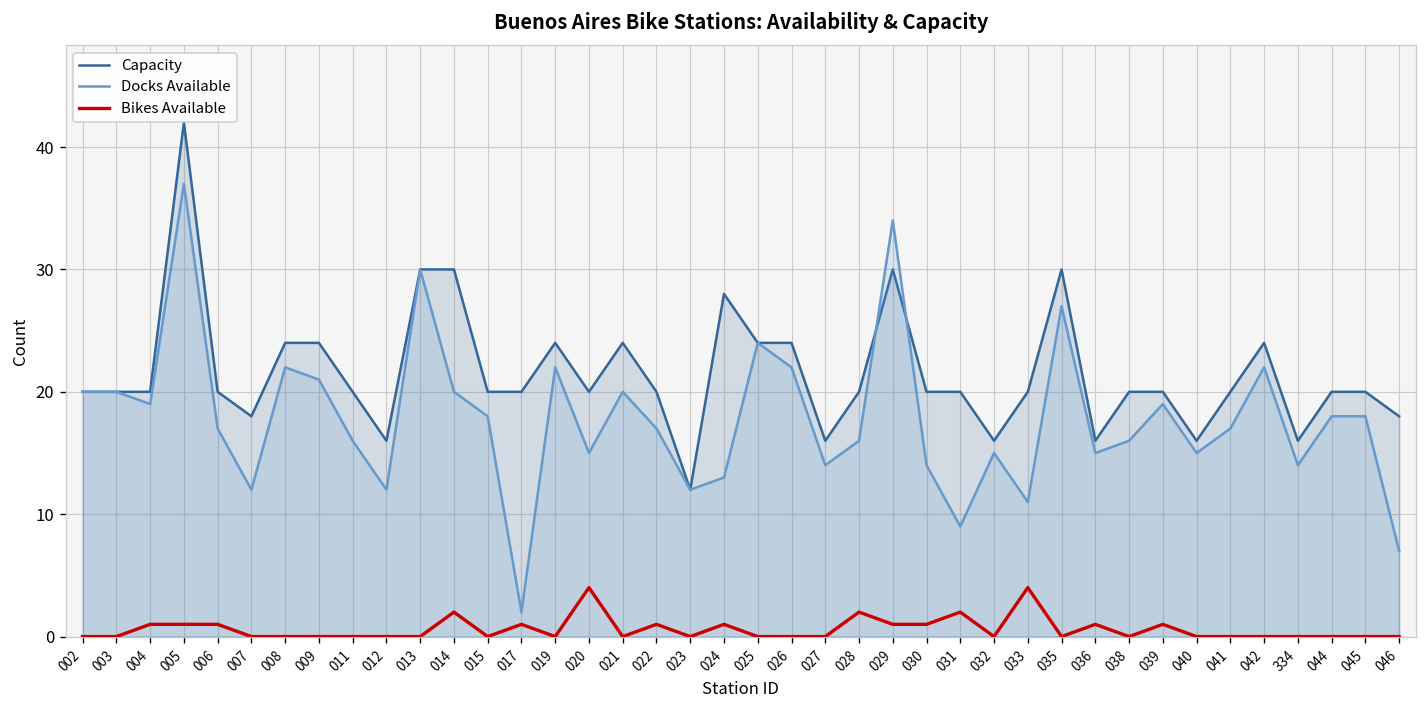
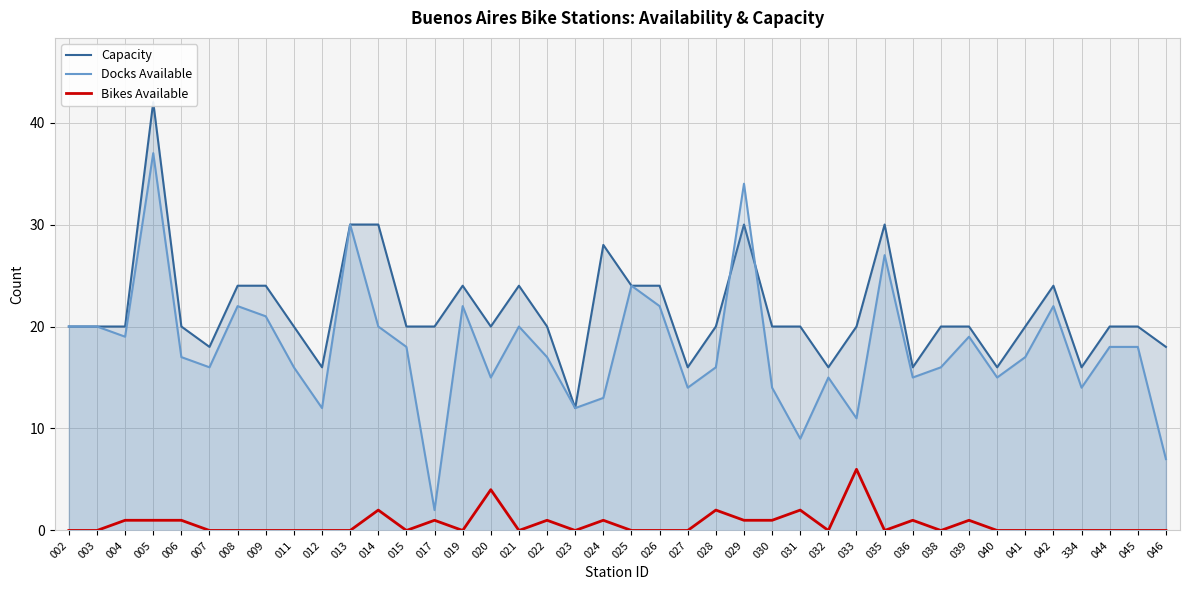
  {
    "Capacity": {
      "004": 20,
      "006": 20,
      "007": 18,
      "008": 24,
      "009": 24,
      "011": 20,
      "012": 16,
      "014": 30,
      "015": 20,
      "017": 20,
      "019": 24,
      "020": 20,
      "021": 24,
      "022": 20,
      "024": 28,
      "026": 24,
      "027": 16,
      "028": 20,
      "029": 30,
      "030": 20,
      "031": 20,
      "032": 16,
      "033": 20,
      "035": 30,
      "036": 16,
      "038": 20,
      "039": 20,
      "040": 16,
      "041": 20,
      "042": 24,
      "334": 16,
      "044": 20,
      "045": 20,
      "046": 18
    },
    "Docks Available": {
      "004": 19,
      "005": 37,
      "006": 17,
-     "007": 12,
+     "007": 16,
      "008": 22,
      "009": 21,
      "011": 16,
      "012": 12,
      "014": 20,
      "015": 18,
      "017": 2,
      "019": 22,
      "020": 15,
      "021": 20,
      "022": 17,
      "024": 13,
      "026": 22,
      "027": 14,
      "028": 16,
      "029": 34,
      "030": 14,
      "031": 9,
      "032": 15,
      "033": 11,
      "035": 27,
      "036": 15,
      "038": 16,
      "039": 19,
      "040": 15,
      "041": 17,
      "042": 22,
      "334": 14,
      "044": 18,
      "045": 18,
      "046": 7
    },
    "Bikes Available": {
      "002": 0,
      "003": 0,
      "004": 1,
      "005": 1,
      "006": 1,
      "007": 0,
      "008": 0,
      "009": 0,
      "011": 0,
      "012": 0,
      "013": 0,
      "014": 2,
      "015": 0,
      "017": 1,
      "019": 0,
      "020": 4,
      "021": 0,
      "022": 1,
      "023": 0,
      "024": 1,
      "025": 0,
      "026": 0,
      "027": 0,
      "028": 2,
      "029": 1,
      "030": 1,
      "031": 2,
      "032": 0,
-     "033": 4,
+     "033": 6,
      "035": 0,
      "036": 1,
      "038": 0,
      "039": 1,
      "040": 0,
      "041": 0,
      "042": 0,
      "334": 0,
      "044": 0,
      "045": 0,
      "046": 0
    }
  }
